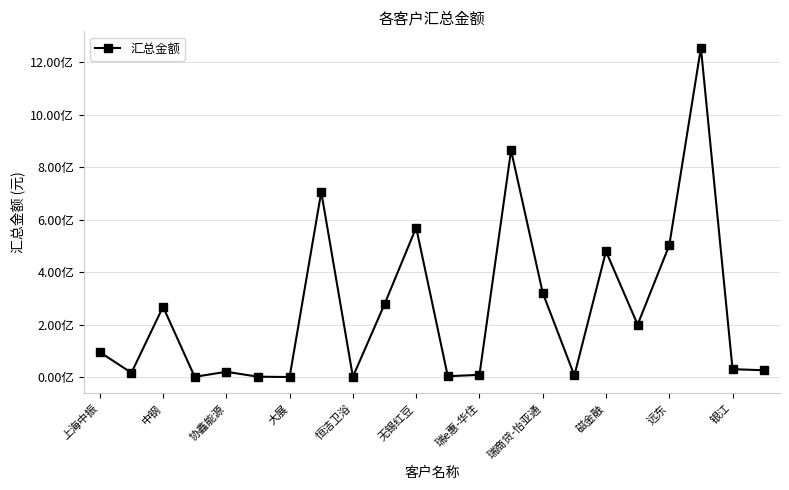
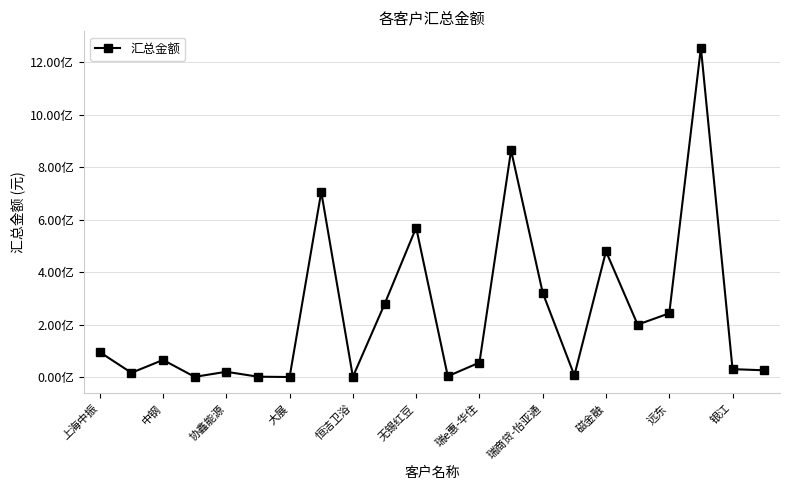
  {
    "上海中振": "1.0亿",
-   "中钢": "2.7亿",
+   "中钢": "0.7亿",
    "协鑫能源": "0.2亿",
    "大展": "0.0亿",
    "恒洁卫浴": "0.0亿",
    "无锡红豆": "5.7亿",
-   "瑞e惠-华住": "0.1亿",
+   "瑞e惠-华住": "0.6亿",
    "瑞商贷-怡亚通": "3.2亿",
    "磁金融": "4.8亿",
-   "远东": "5.0亿",
+   "远东": "2.4亿",
    "银江": "0.3亿"
  }
